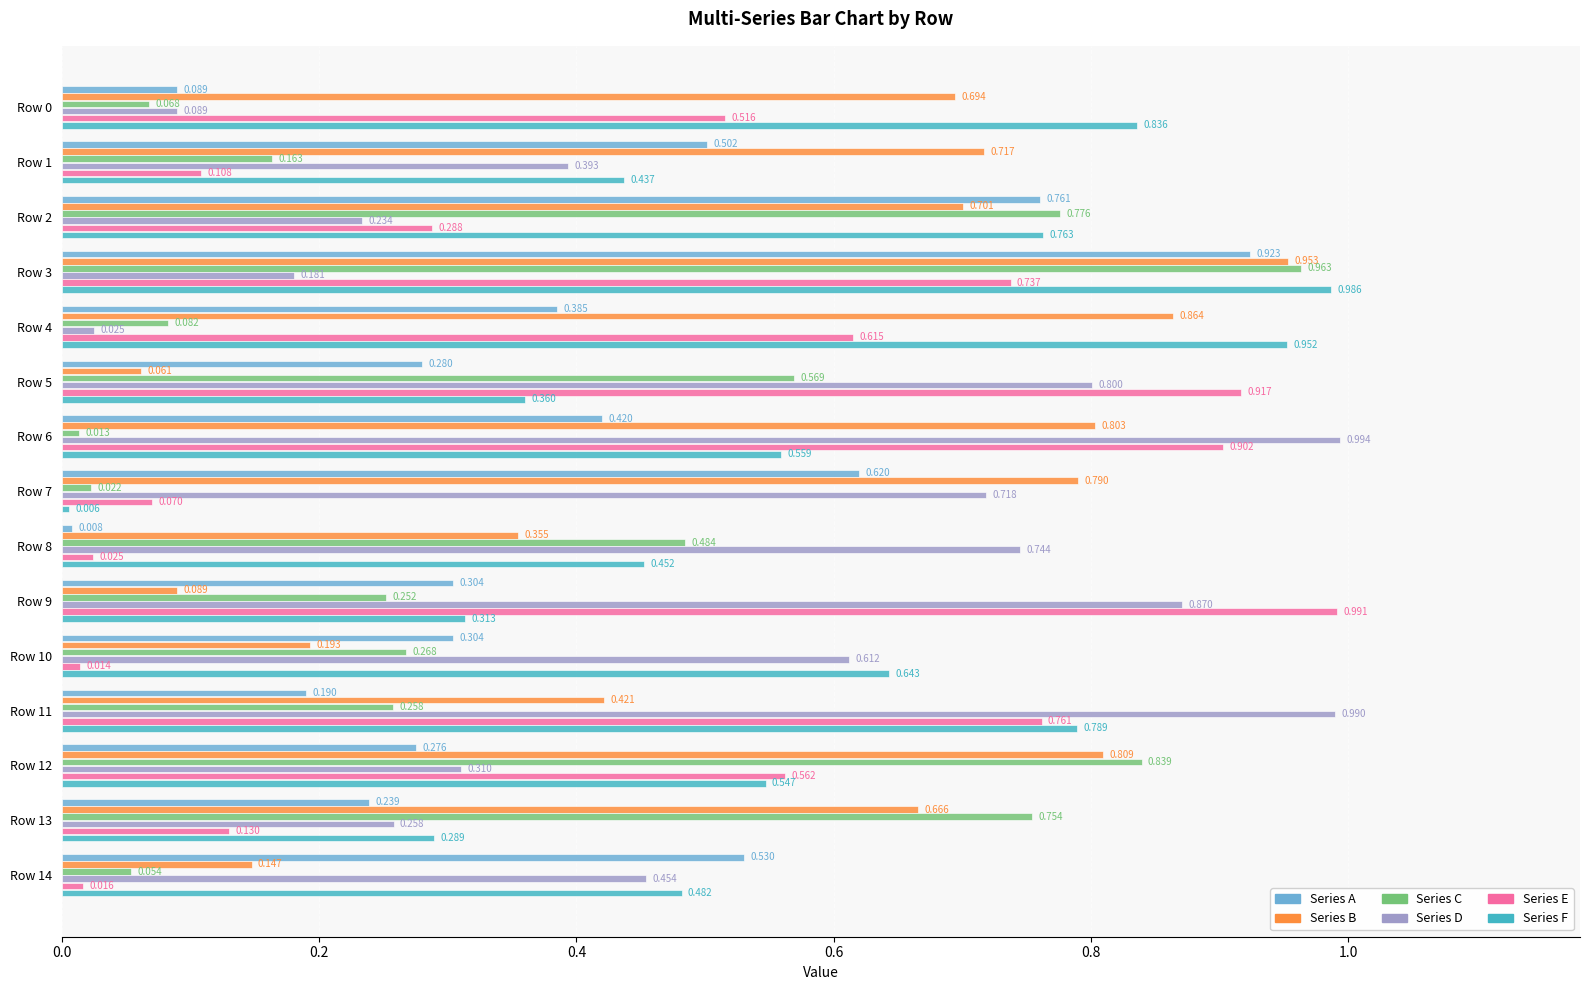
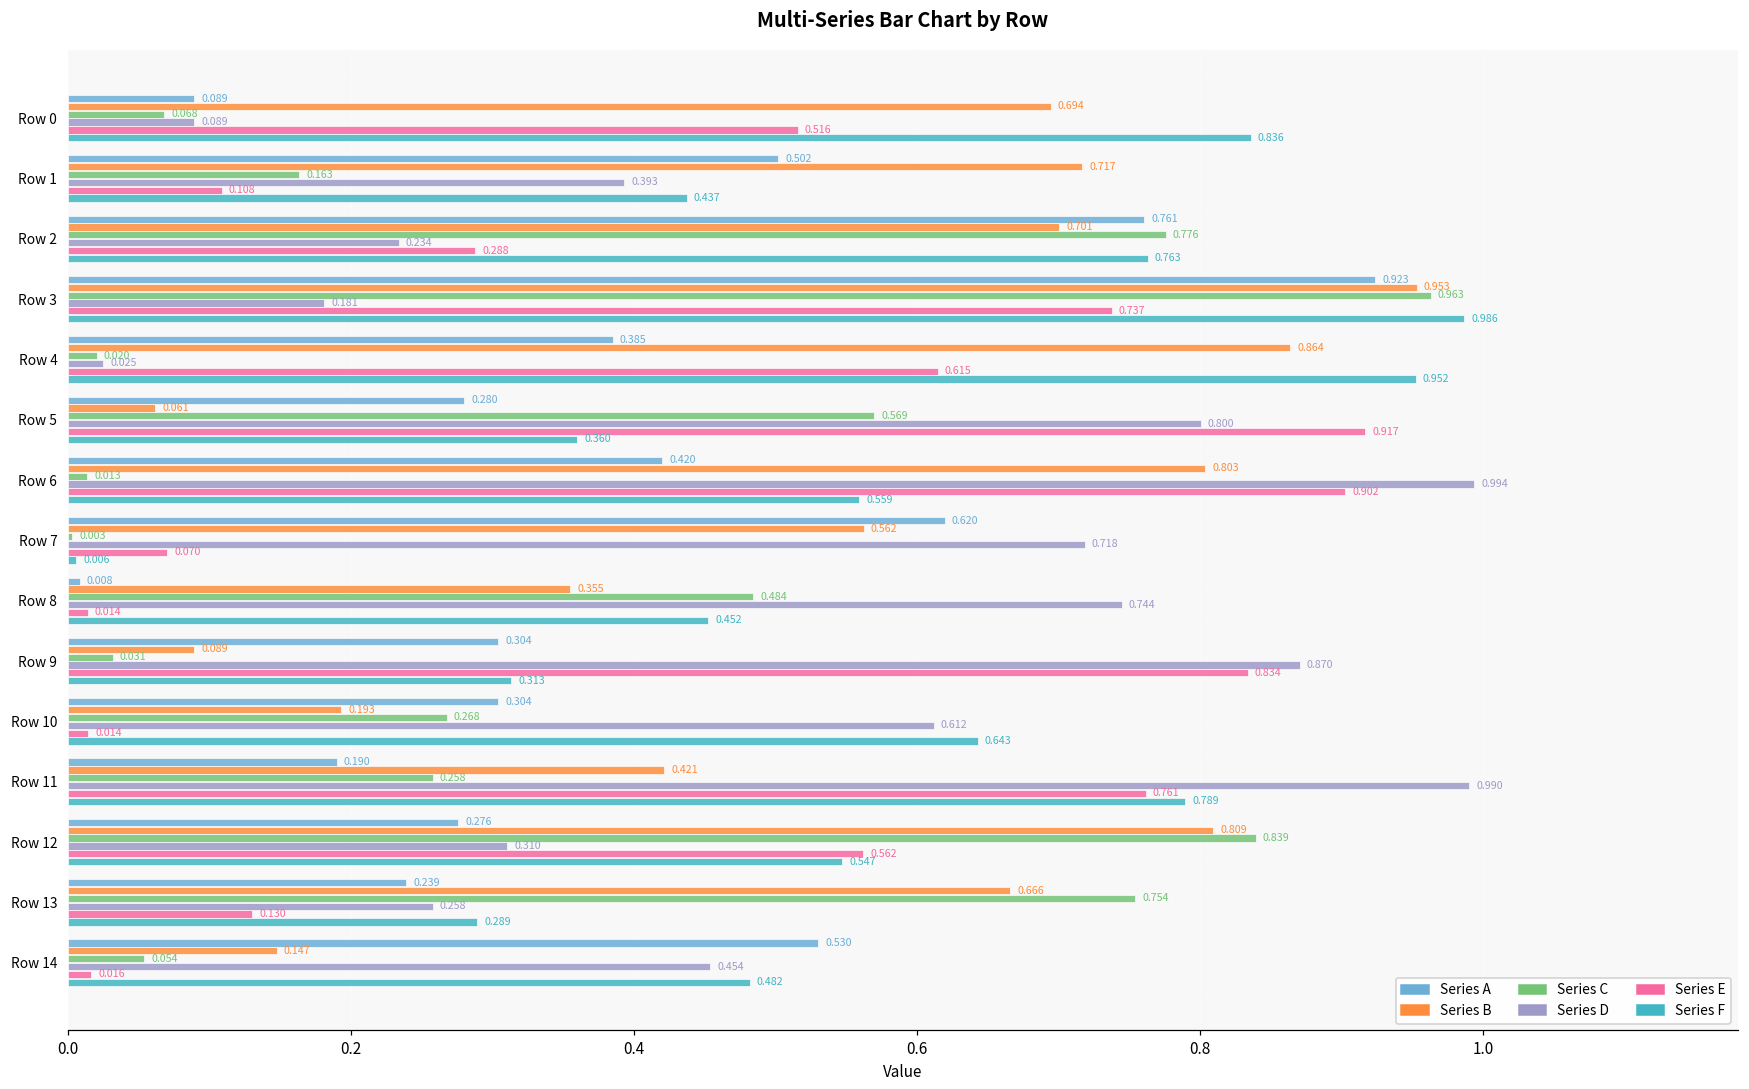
  {
    "Series B": {
      "Row 0": 0.694,
      "Row 1": 0.717,
      "Row 2": 0.701,
      "Row 3": 0.953,
      "Row 4": 0.864,
      "Row 5": 0.061,
      "Row 6": 0.803,
-     "Row 7": 0.790,
+     "Row 7": 0.562,
      "Row 8": 0.355,
      "Row 9": 0.089,
      "Row 10": 0.193,
      "Row 11": 0.421,
      "Row 12": 0.809,
      "Row 13": 0.666,
      "Row 14": 0.147
    },
    "Series C": {
      "Row 0": 0.068,
      "Row 1": 0.163,
      "Row 2": 0.776,
      "Row 3": 0.963,
-     "Row 4": 0.082,
+     "Row 4": 0.020,
      "Row 5": 0.569,
      "Row 6": 0.013,
-     "Row 7": 0.022,
+     "Row 7": 0.003,
      "Row 8": 0.484,
-     "Row 9": 0.252,
+     "Row 9": 0.031,
      "Row 10": 0.268,
      "Row 11": 0.258,
      "Row 12": 0.839,
      "Row 13": 0.754,
      "Row 14": 0.054
    },
    "Series E": {
      "Row 0": 0.516,
      "Row 1": 0.108,
      "Row 2": 0.288,
      "Row 3": 0.737,
      "Row 4": 0.615,
      "Row 5": 0.917,
      "Row 6": 0.902,
      "Row 7": 0.070,
-     "Row 8": 0.025,
-     "Row 9": 0.991,
+     "Row 8": 0.014,
+     "Row 9": 0.834,
      "Row 10": 0.014,
      "Row 11": 0.761,
      "Row 12": 0.562,
      "Row 13": 0.130,
      "Row 14": 0.016
    }
  }
